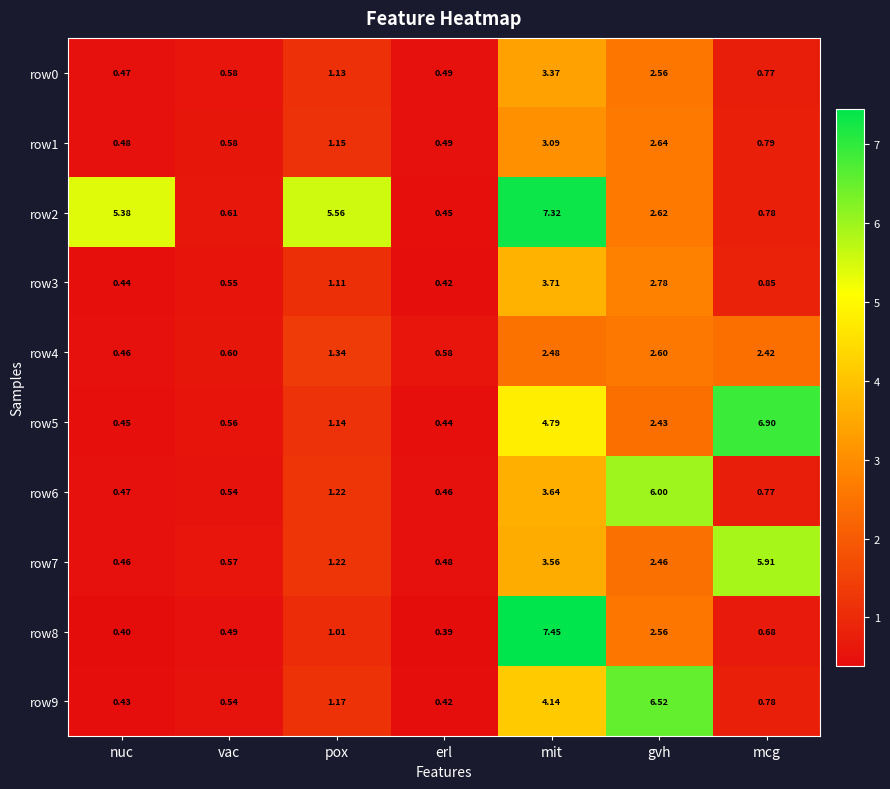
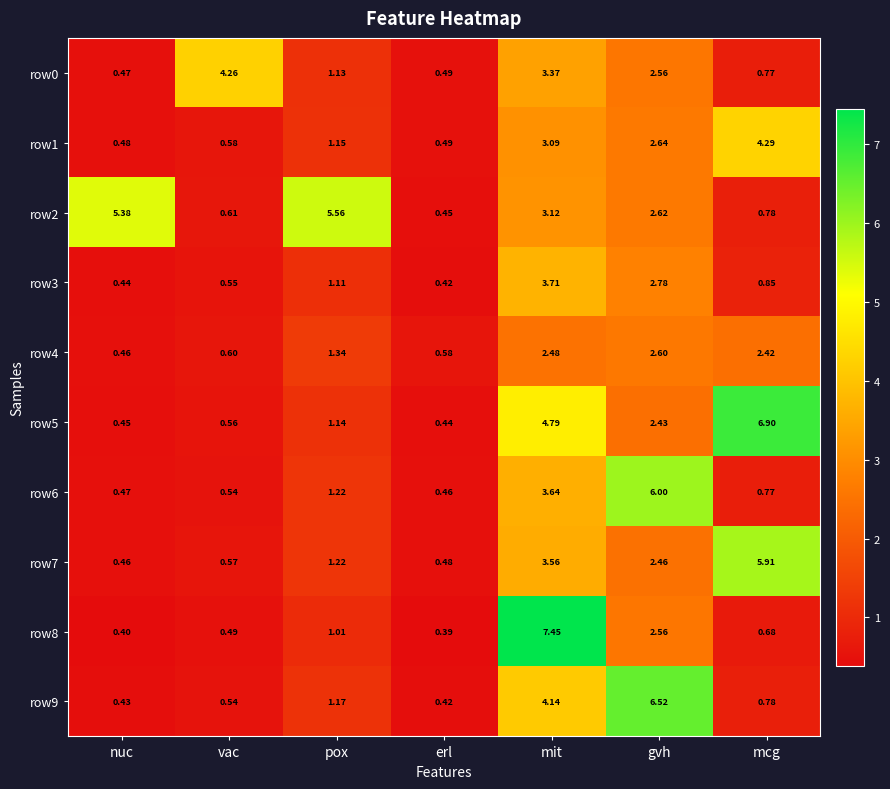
  {
    "row0": {
      "nuc": 0.47,
-     "vac": 0.58,
+     "vac": 4.26,
      "pox": 1.13,
      "erl": 0.49,
      "mit": 3.37,
      "gvh": 2.56,
      "mcg": 0.77
    },
    "row1": {
      "nuc": 0.48,
      "vac": 0.58,
      "pox": 1.15,
      "erl": 0.49,
      "mit": 3.09,
      "gvh": 2.64,
-     "mcg": 0.79
+     "mcg": 4.29
    },
    "row2": {
      "nuc": 5.38,
      "vac": 0.61,
      "pox": 5.56,
      "erl": 0.45,
-     "mit": 7.32,
+     "mit": 3.12,
      "gvh": 2.62,
      "mcg": 0.78
    },
    "row3": {
      "nuc": 0.44,
      "vac": 0.55,
      "pox": 1.11,
      "erl": 0.42,
      "mit": 3.71,
      "gvh": 2.78,
      "mcg": 0.85
    },
    "row4": {
      "nuc": 0.46,
      "vac": 0.60,
      "pox": 1.34,
      "erl": 0.58,
      "mit": 2.48,
      "gvh": 2.60,
      "mcg": 2.42
    },
    "row5": {
      "nuc": 0.45,
      "vac": 0.56,
      "pox": 1.14,
      "erl": 0.44,
      "mit": 4.79,
      "gvh": 2.43,
      "mcg": 6.90
    },
    "row6": {
      "nuc": 0.47,
      "vac": 0.54,
      "pox": 1.22,
      "erl": 0.46,
      "mit": 3.64,
      "gvh": 6.00,
      "mcg": 0.77
    },
    "row7": {
      "nuc": 0.46,
      "vac": 0.57,
      "pox": 1.22,
      "erl": 0.48,
      "mit": 3.56,
      "gvh": 2.46,
      "mcg": 5.91
    },
    "row8": {
      "nuc": 0.40,
      "vac": 0.49,
      "pox": 1.01,
      "erl": 0.39,
      "mit": 7.45,
      "gvh": 2.56,
      "mcg": 0.68
    },
    "row9": {
      "nuc": 0.43,
      "vac": 0.54,
      "pox": 1.17,
      "erl": 0.42,
      "mit": 4.14,
      "gvh": 6.52,
      "mcg": 0.78
    }
  }
